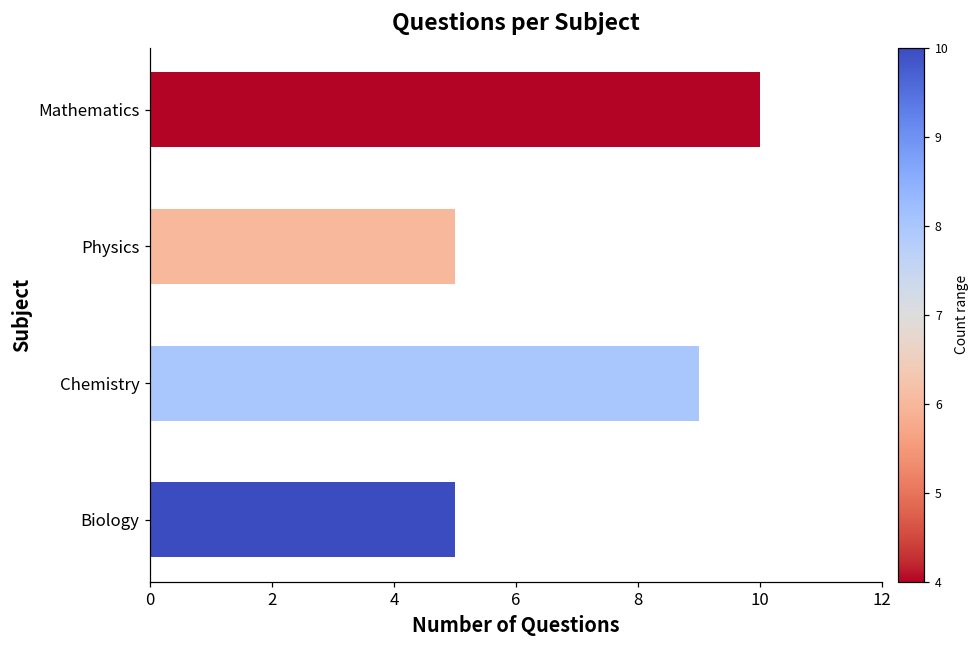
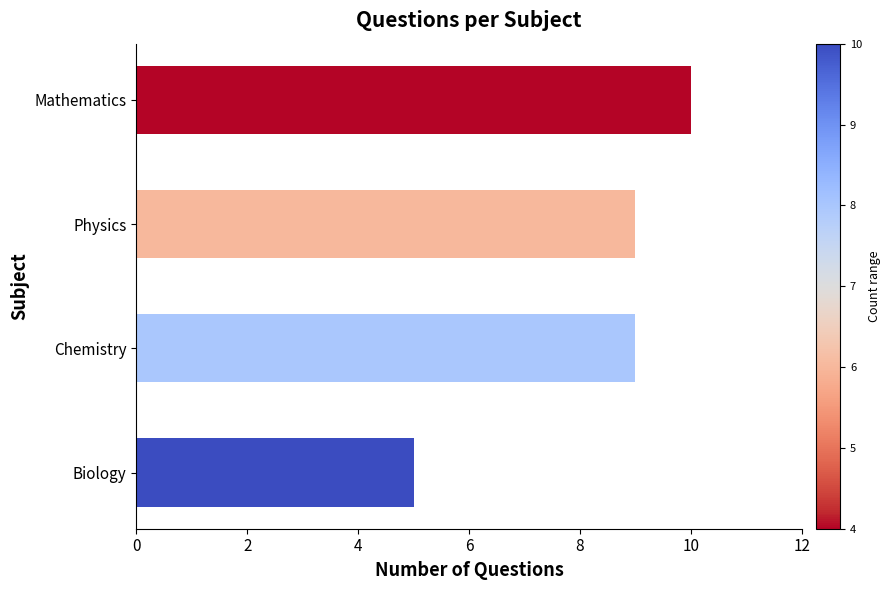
  {
    "Mathematics": 10,
-   "Physics": 5,
+   "Physics": 9,
    "Chemistry": 9,
    "Biology": 5
  }
